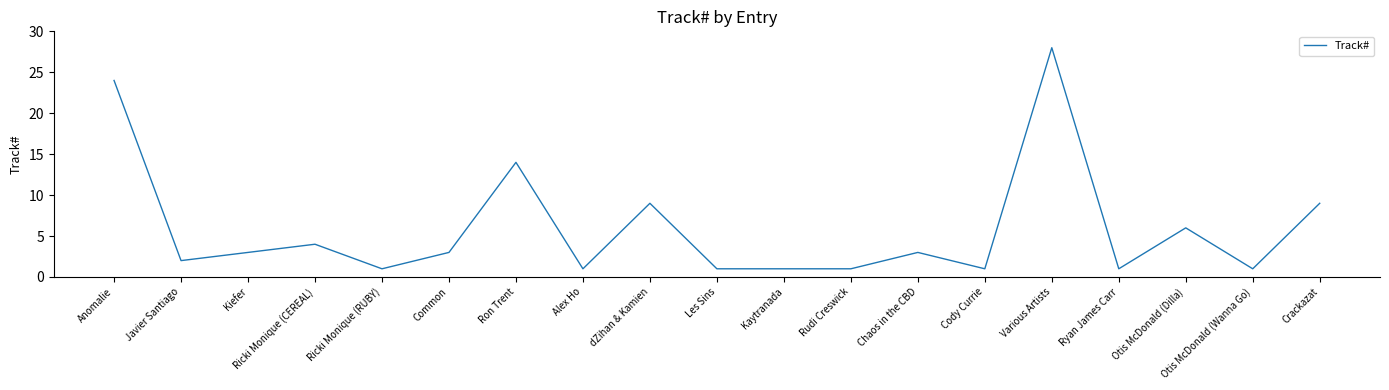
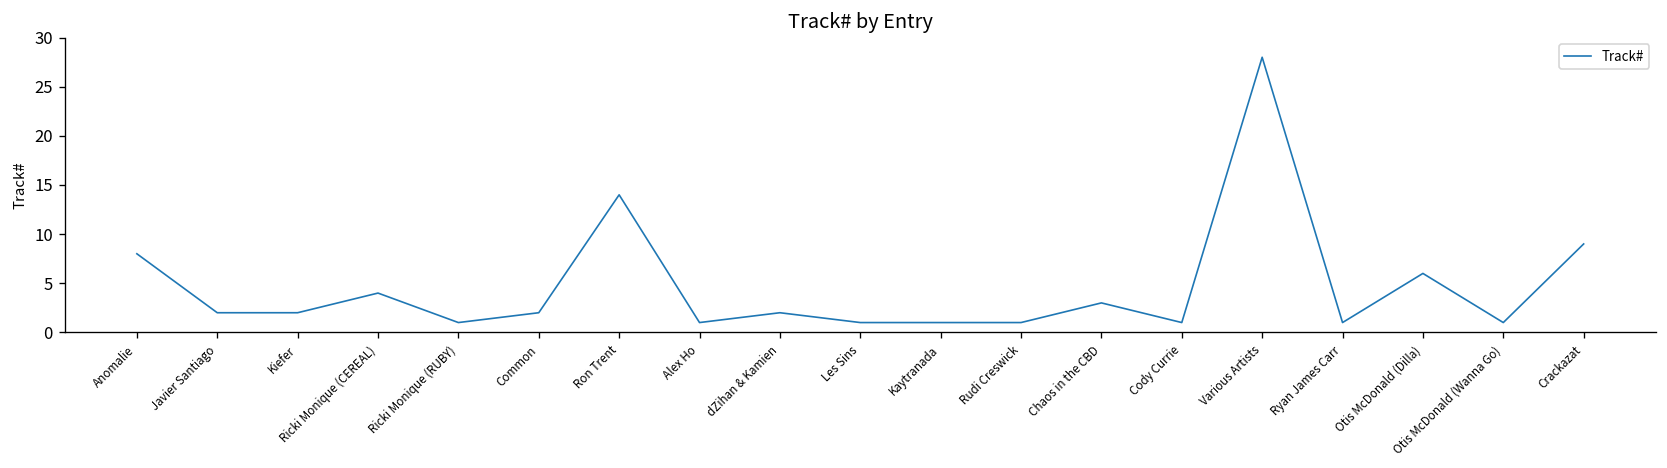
  {
-   "Anomalie": 24,
+   "Anomalie": 8,
    "Javier Santiago": 2,
-   "Kiefer": 3,
+   "Kiefer": 2,
    "Ricki Monique (CEREAL)": 4,
    "Ricki Monique (RUBY)": 1,
-   "Common": 3,
+   "Common": 2,
    "Ron Trent": 14,
    "Alex Ho": 1,
-   "dZihan & Kamien": 9,
+   "dZihan & Kamien": 2,
    "Les Sins": 1,
    "Kaytranada": 1,
    "Rudi Creswick": 1,
    "Chaos in the CBD": 3,
    "Cody Currie": 1,
    "Various Artists": 28,
    "Ryan James Carr": 1,
    "Otis McDonald (Dilla)": 6,
    "Otis McDonald (Wanna Go)": 1,
    "Crackazat": 9
  }
